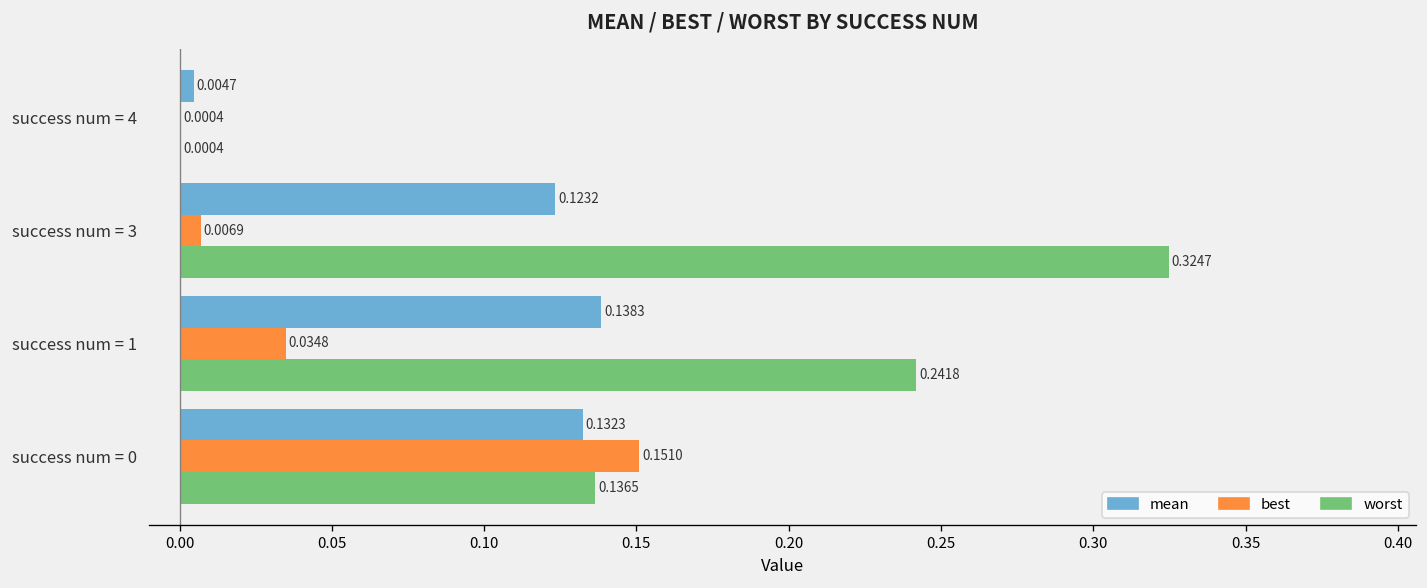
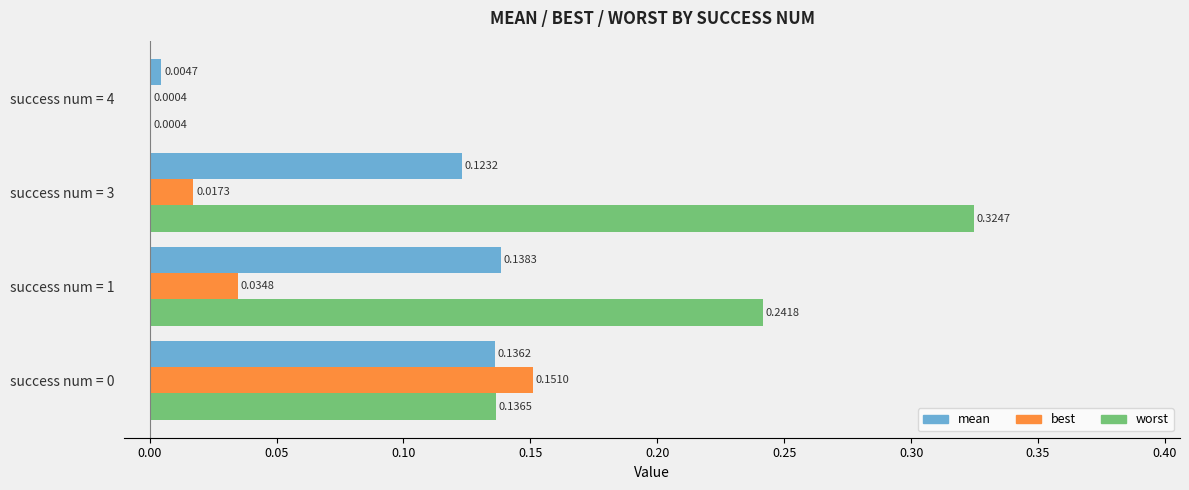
  {
    "mean": {
      "success num = 4": 0.0047,
      "success num = 3": 0.1232,
      "success num = 1": 0.1383,
-     "success num = 0": 0.1323
+     "success num = 0": 0.1362
    },
    "best": {
      "success num = 4": 0.0004,
-     "success num = 3": 0.0069,
+     "success num = 3": 0.0173,
      "success num = 1": 0.0348,
      "success num = 0": 0.1510
    },
    "worst": {
      "success num = 4": 0.0004,
      "success num = 3": 0.3247,
      "success num = 1": 0.2418,
      "success num = 0": 0.1365
    }
  }
